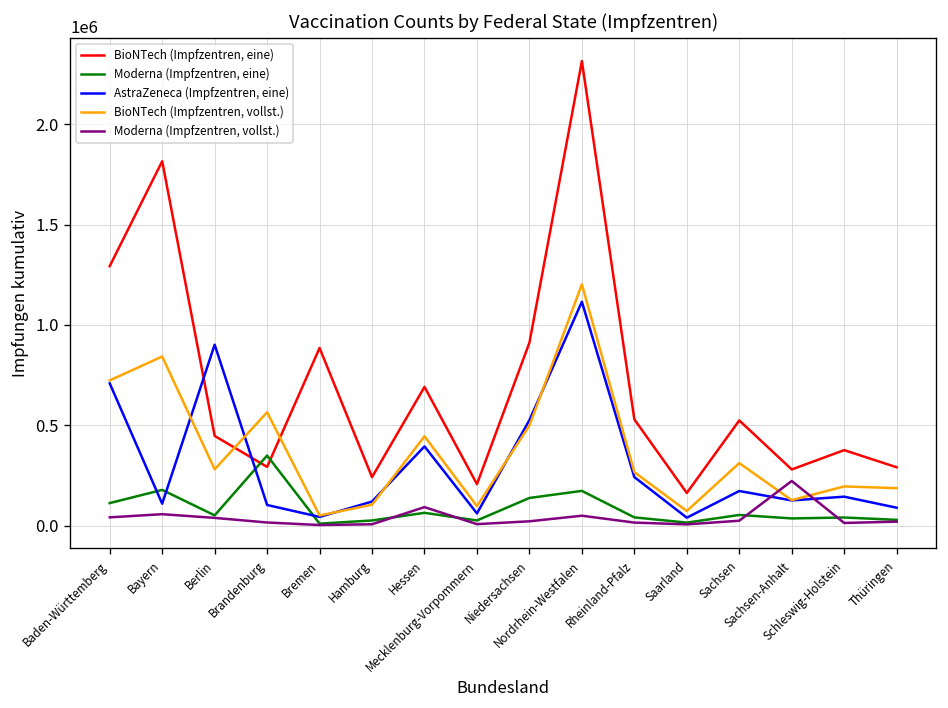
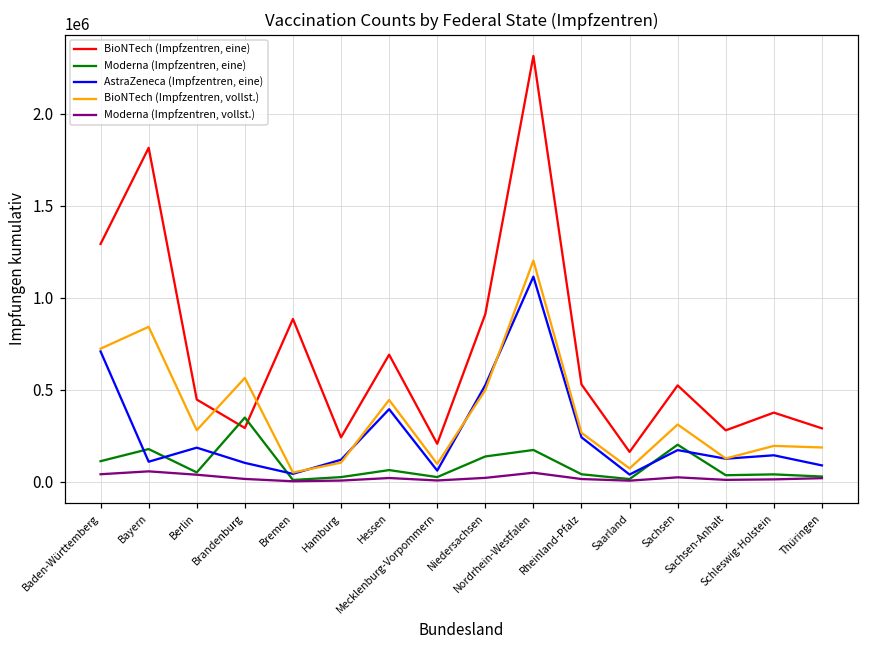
  {
    "BioNTech (Impfzentren, eine)": {
      "Baden-Württemberg": 1290000,
      "Bayern": 1820000,
      "Berlin": 450000,
      "Brandenburg": 290000,
      "Bremen": 890000,
      "Hamburg": 240000,
      "Hessen": 690000,
      "Mecklenburg-Vorpommern": 210000,
      "Niedersachsen": 910000,
      "Nordrhein-Westfalen": 2310000,
      "Rheinland-Pfalz": 530000,
      "Saarland": 160000,
      "Sachsen": 520000,
      "Sachsen-Anhalt": 280000,
      "Schleswig-Holstein": 380000,
      "Thüringen": 290000
    },
    "Moderna (Impfzentren, eine)": {
      "Baden-Württemberg": 110000,
      "Bayern": 180000,
      "Brandenburg": 350000,
      "Hamburg": 30000,
      "Hessen": 60000,
      "Mecklenburg-Vorpommern": 30000,
      "Niedersachsen": 140000,
      "Nordrhein-Westfalen": 170000,
      "Rheinland-Pfalz": 40000,
-     "Sachsen": 50000,
+     "Sachsen": 200000,
      "Sachsen-Anhalt": 40000,
      "Schleswig-Holstein": 40000
    },
    "AstraZeneca (Impfzentren, eine)": {
      "Bayern": 110000,
-     "Berlin": 900000,
+     "Berlin": 190000,
      "Brandenburg": 100000,
      "Hamburg": 120000,
      "Hessen": 390000,
      "Mecklenburg-Vorpommern": 60000,
      "Niedersachsen": 530000,
      "Nordrhein-Westfalen": 1120000,
      "Rheinland-Pfalz": 240000,
      "Saarland": 40000,
      "Sachsen": 170000,
      "Schleswig-Holstein": 140000,
      "Thüringen": 90000
    },
    "BioNTech (Impfzentren, vollst.)": {
      "Bayern": 840000,
      "Berlin": 280000,
      "Brandenburg": 560000,
      "Hamburg": 100000,
      "Hessen": 450000,
      "Mecklenburg-Vorpommern": 100000,
      "Niedersachsen": 500000,
      "Nordrhein-Westfalen": 1200000,
      "Rheinland-Pfalz": 270000,
      "Saarland": 70000,
      "Sachsen": 310000,
      "Schleswig-Holstein": 200000,
      "Thüringen": 190000
    },
    "Moderna (Impfzentren, vollst.)": {
      "Baden-Württemberg": 40000,
      "Bayern": 60000,
      "Brandenburg": 20000,
      "Hamburg": 10000,
-     "Hessen": 90000,
+     "Hessen": 20000,
      "Mecklenburg-Vorpommern": 10000,
      "Niedersachsen": 20000,
      "Nordrhein-Westfalen": 50000,
      "Rheinland-Pfalz": 20000,
      "Sachsen": 20000,
-     "Sachsen-Anhalt": 220000,
+     "Sachsen-Anhalt": 10000,
      "Schleswig-Holstein": 10000
    }
  }
